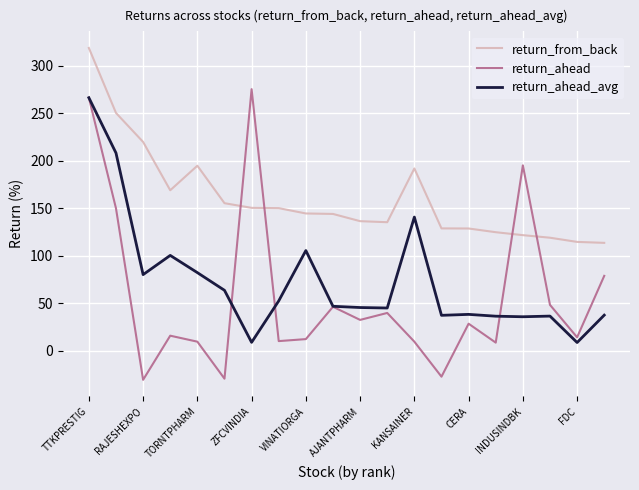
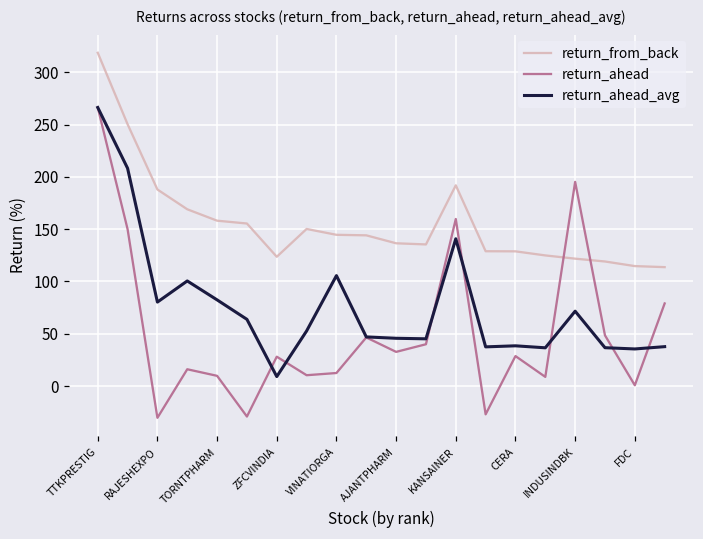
  {
    "return_from_back": {
      "TTKPRESTIG": 320,
-     "RAJESHEXPO": 220,
-     "TORNTPHARM": 190,
-     "ZFCVINDIA": 150,
+     "RAJESHEXPO": 190,
+     "TORNTPHARM": 160,
+     "ZFCVINDIA": 120,
      "VINATIORGA": 140,
      "AJANTPHARM": 140,
      "KANSAINER": 190,
      "CERA": 130,
      "INDUSINDBK": 120,
      "FDC": 110
    },
    "return_ahead": {
      "RAJESHEXPO": -30,
      "TORNTPHARM": 10,
-     "ZFCVINDIA": 280,
+     "ZFCVINDIA": 30,
      "VINATIORGA": 10,
      "AJANTPHARM": 30,
-     "KANSAINER": 10,
+     "KANSAINER": 160,
      "CERA": 30,
      "INDUSINDBK": 200,
-     "FDC": 10
+     "FDC": 0
    },
    "return_ahead_avg": {
      "RAJESHEXPO": 80,
      "TORNTPHARM": 80,
      "ZFCVINDIA": 10,
      "VINATIORGA": 110,
      "AJANTPHARM": 50,
      "KANSAINER": 140,
      "CERA": 40,
-     "INDUSINDBK": 40,
-     "FDC": 10
+     "INDUSINDBK": 70,
+     "FDC": 40
    }
  }
